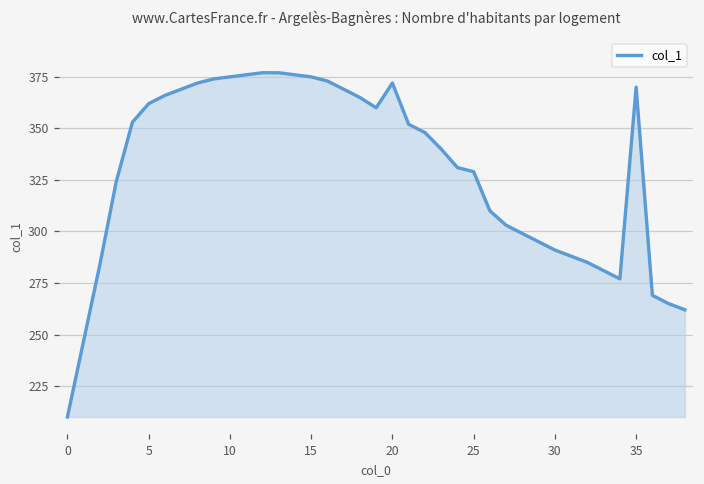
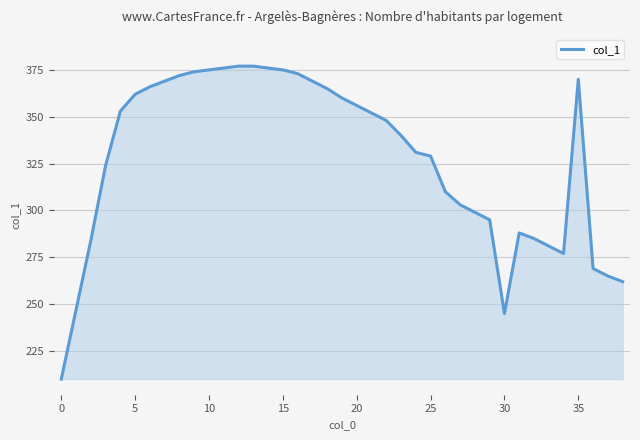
  {
    "0": 210,
    "5": 362,
    "10": 375,
    "15": 375,
-   "20": 372,
+   "20": 356,
    "25": 329,
-   "30": 291,
+   "30": 245,
    "35": 370
  }
